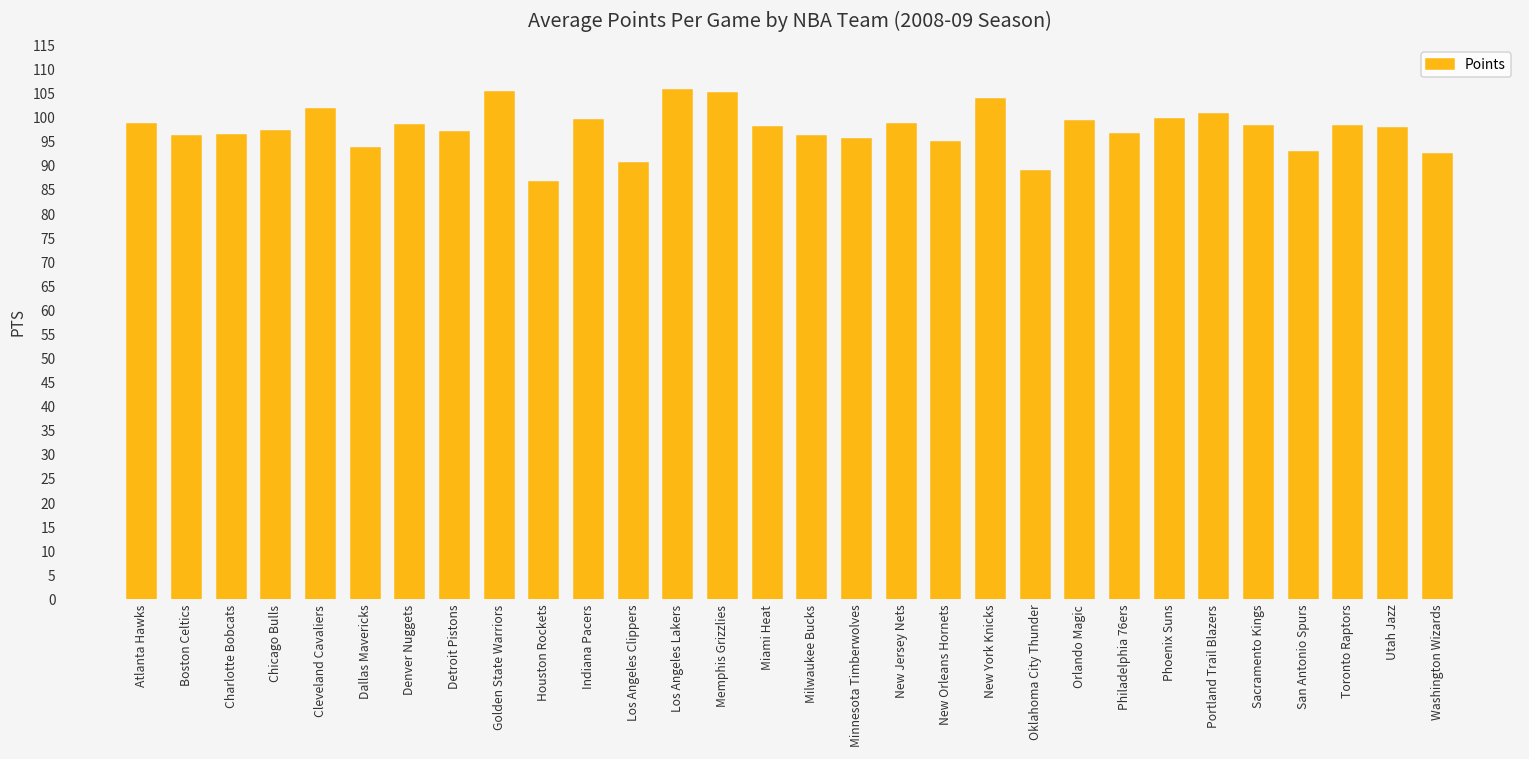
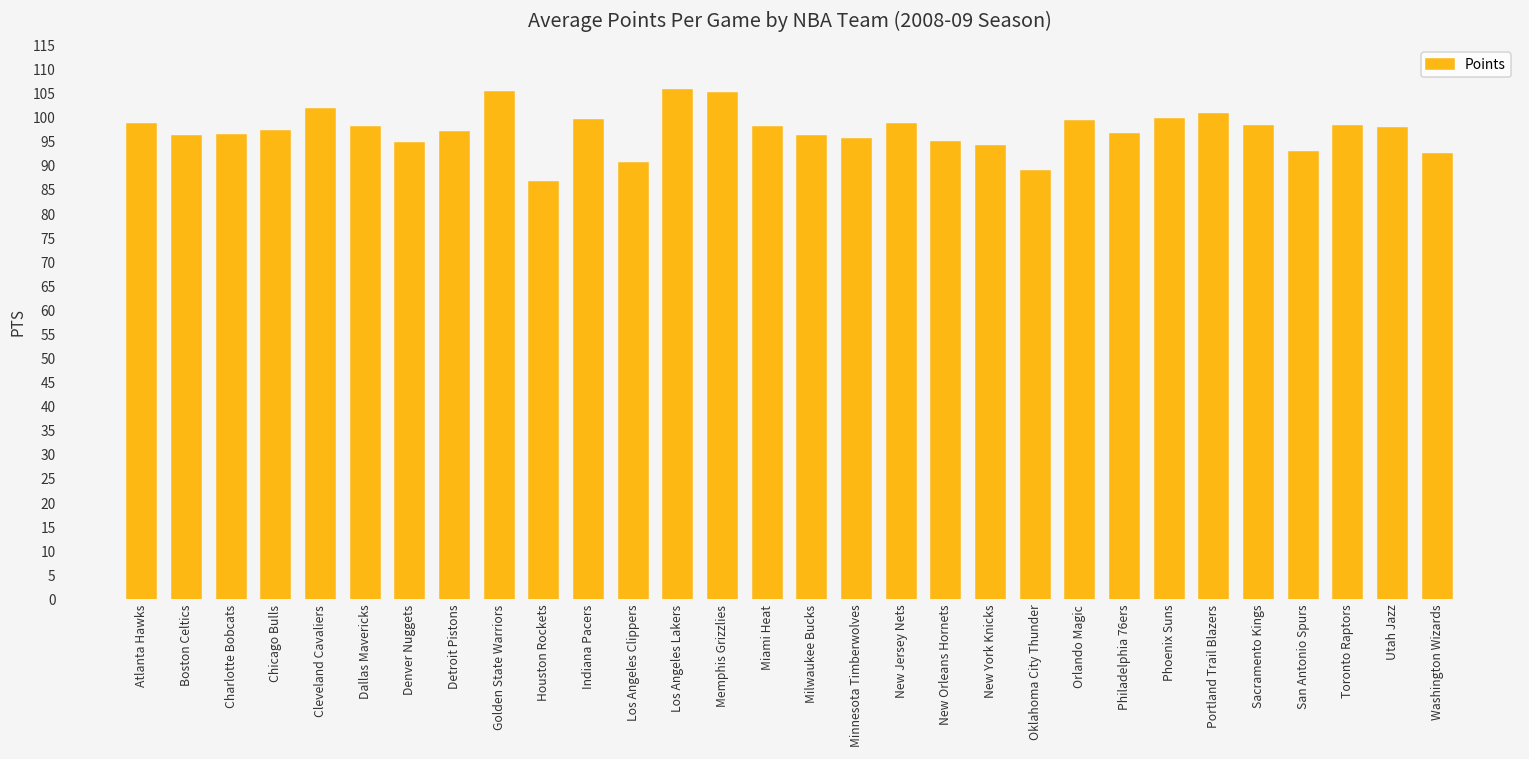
  {
    "Atlanta Hawks": 99,
    "Boston Celtics": 96,
    "Charlotte Bobcats": 97,
    "Chicago Bulls": 97,
    "Cleveland Cavaliers": 102,
-   "Dallas Mavericks": 94,
-   "Denver Nuggets": 98,
+   "Dallas Mavericks": 98,
+   "Denver Nuggets": 95,
    "Detroit Pistons": 97,
    "Golden State Warriors": 105,
    "Houston Rockets": 87,
    "Indiana Pacers": 100,
    "Los Angeles Clippers": 91,
    "Los Angeles Lakers": 106,
    "Memphis Grizzlies": 105,
    "Miami Heat": 98,
    "Milwaukee Bucks": 96,
    "Minnesota Timberwolves": 96,
    "New Jersey Nets": 99,
    "New Orleans Hornets": 95,
-   "New York Knicks": 104,
+   "New York Knicks": 94,
    "Oklahoma City Thunder": 89,
    "Orlando Magic": 99,
    "Philadelphia 76ers": 97,
    "Phoenix Suns": 100,
    "Portland Trail Blazers": 101,
    "Sacramento Kings": 98,
    "San Antonio Spurs": 93,
    "Toronto Raptors": 98,
    "Utah Jazz": 98,
    "Washington Wizards": 92
  }
